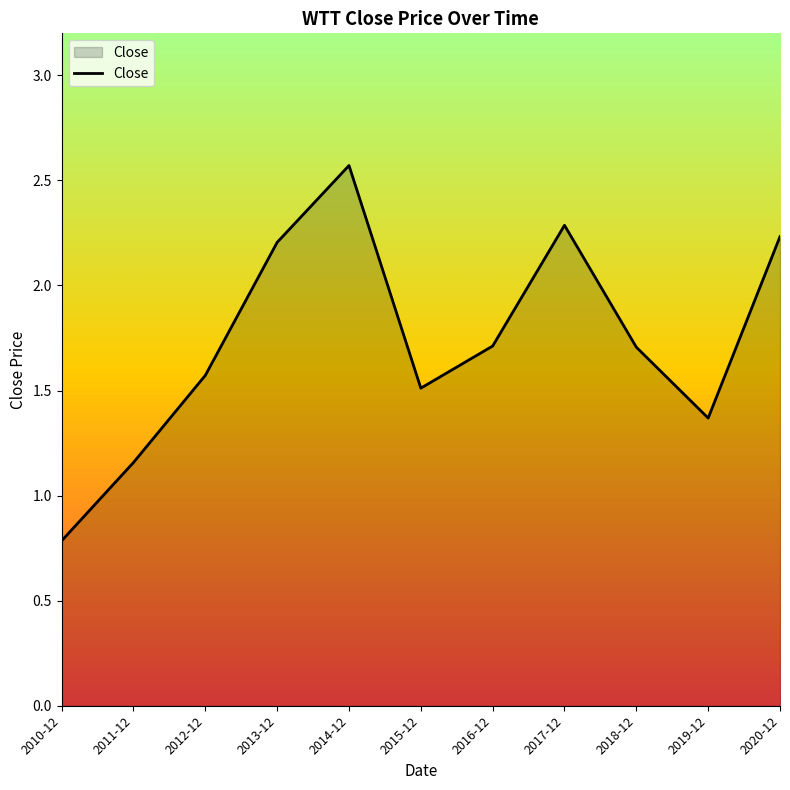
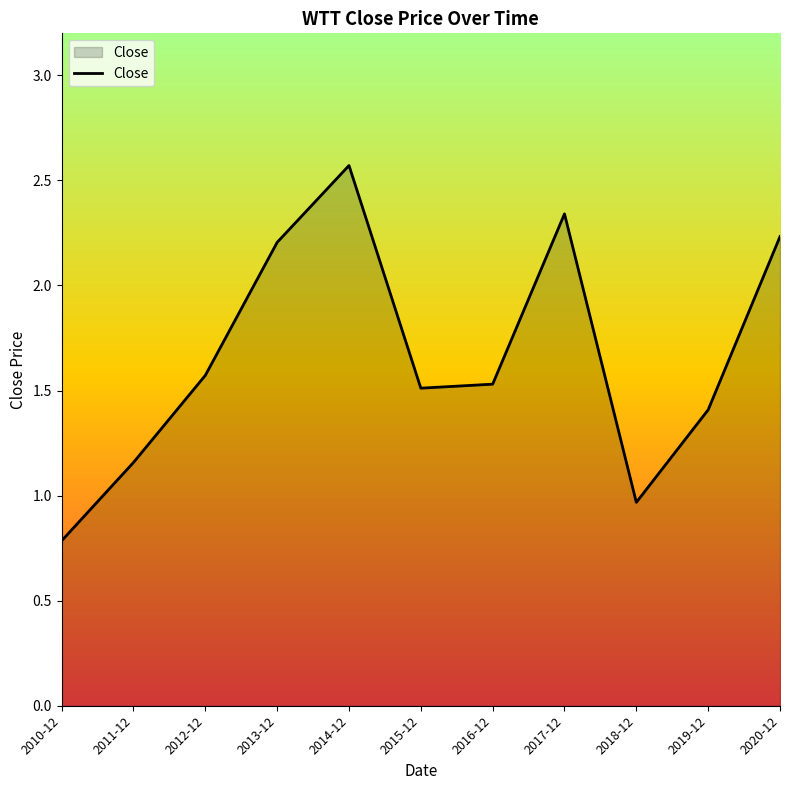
  {
    "2010-12": 0.79,
    "2011-12": 1.16,
    "2012-12": 1.57,
    "2013-12": 2.21,
    "2014-12": 2.57,
    "2015-12": 1.51,
-   "2016-12": 1.71,
-   "2017-12": 2.29,
-   "2018-12": 1.71,
-   "2019-12": 1.37,
+   "2016-12": 1.53,
+   "2017-12": 2.34,
+   "2018-12": 0.97,
+   "2019-12": 1.41,
    "2020-12": 2.23
  }
